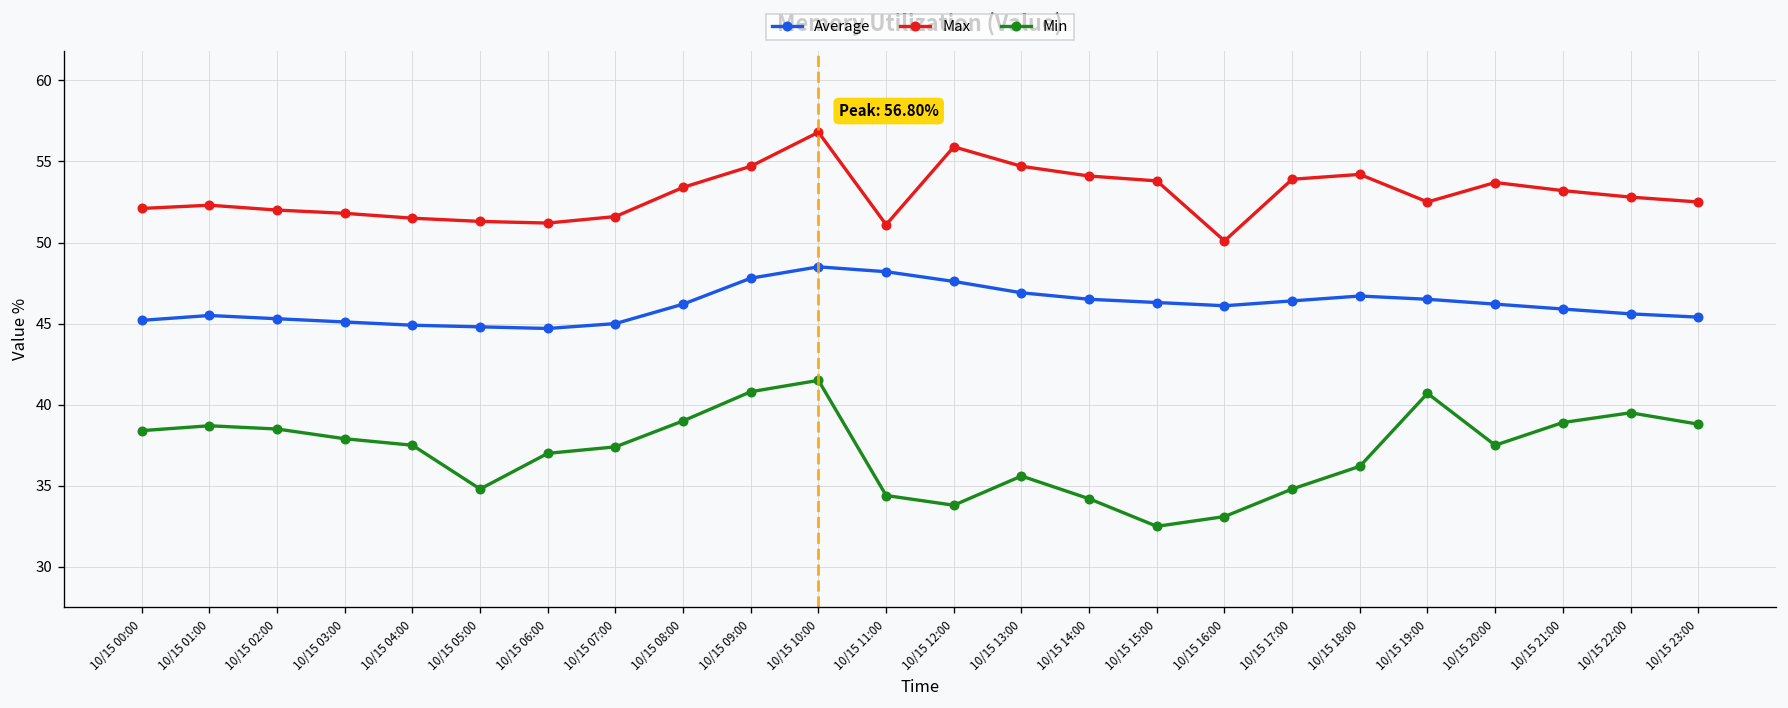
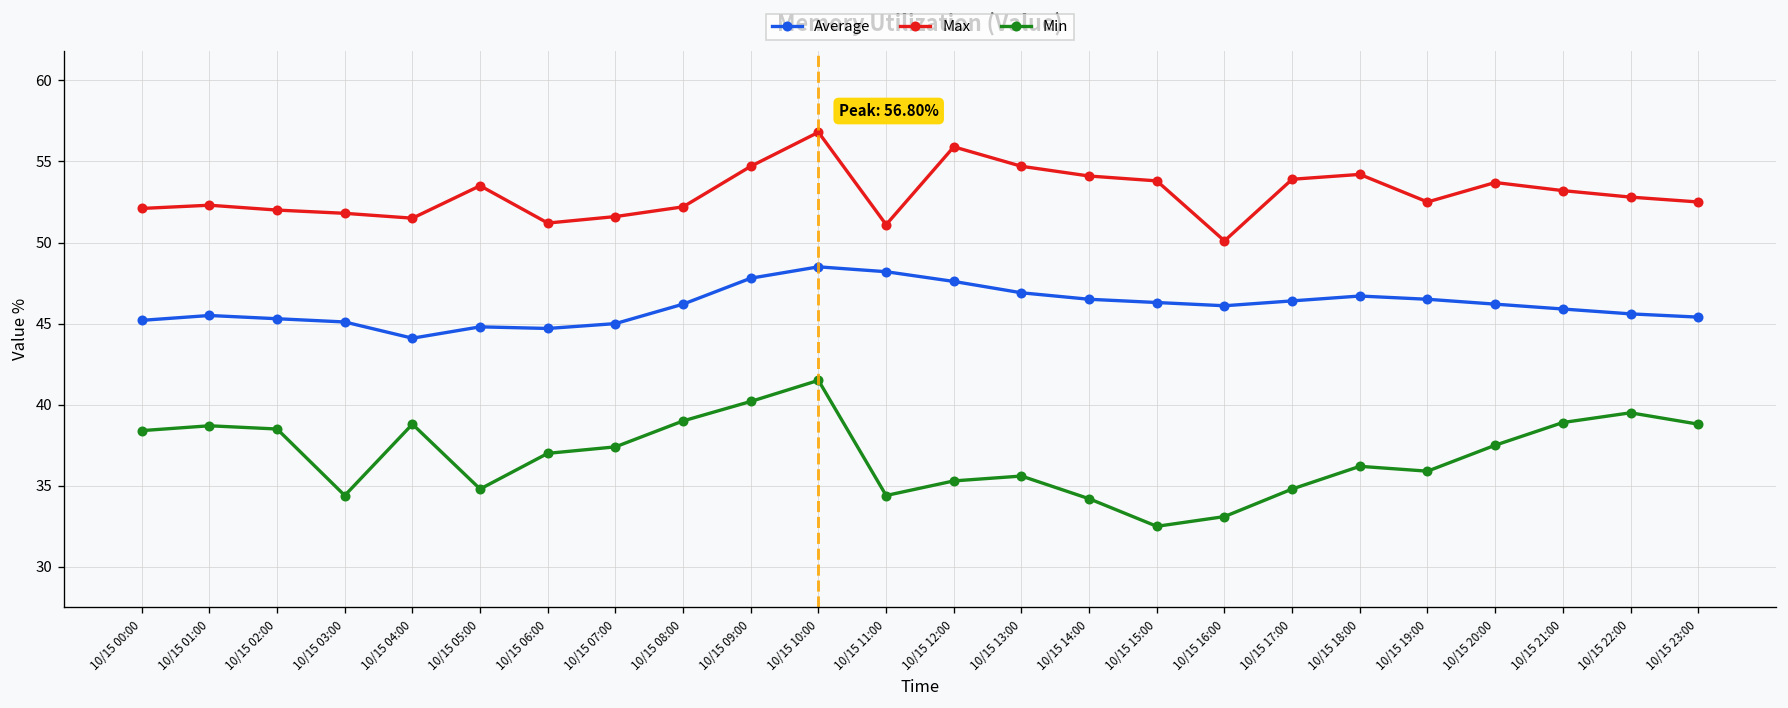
  {
    "Average": {
      "10/15 00:00": 45.2,
      "10/15 01:00": 45.5,
      "10/15 02:00": 45.3,
      "10/15 03:00": 45.1,
-     "10/15 04:00": 44.9,
+     "10/15 04:00": 44.1,
      "10/15 05:00": 44.8,
      "10/15 06:00": 44.7,
      "10/15 07:00": 45.0,
      "10/15 08:00": 46.2,
      "10/15 09:00": 47.8,
      "10/15 10:00": 48.5,
      "10/15 11:00": 48.2,
      "10/15 12:00": 47.6,
      "10/15 13:00": 46.9,
      "10/15 14:00": 46.5,
      "10/15 15:00": 46.3,
      "10/15 16:00": 46.1,
      "10/15 17:00": 46.4,
      "10/15 18:00": 46.7,
      "10/15 19:00": 46.5,
      "10/15 20:00": 46.2,
      "10/15 21:00": 45.9,
      "10/15 22:00": 45.6,
      "10/15 23:00": 45.4
    },
    "Max": {
      "10/15 00:00": 52.1,
      "10/15 01:00": 52.3,
      "10/15 02:00": 52.0,
      "10/15 03:00": 51.8,
      "10/15 04:00": 51.5,
-     "10/15 05:00": 51.3,
+     "10/15 05:00": 53.5,
      "10/15 06:00": 51.2,
      "10/15 07:00": 51.6,
-     "10/15 08:00": 53.4,
+     "10/15 08:00": 52.2,
      "10/15 09:00": 54.7,
      "10/15 11:00": 51.1,
      "10/15 12:00": 55.9,
      "10/15 13:00": 54.7,
      "10/15 14:00": 54.1,
      "10/15 15:00": 53.8,
      "10/15 16:00": 50.1,
      "10/15 17:00": 53.9,
      "10/15 18:00": 54.2,
      "10/15 19:00": 52.5,
      "10/15 20:00": 53.7,
      "10/15 21:00": 53.2,
      "10/15 22:00": 52.8,
      "10/15 23:00": 52.5
    },
    "Min": {
      "10/15 00:00": 38.4,
      "10/15 01:00": 38.7,
      "10/15 02:00": 38.5,
-     "10/15 03:00": 37.9,
-     "10/15 04:00": 37.5,
+     "10/15 03:00": 34.4,
+     "10/15 04:00": 38.8,
      "10/15 05:00": 34.8,
      "10/15 06:00": 37.0,
      "10/15 07:00": 37.4,
      "10/15 08:00": 39.0,
-     "10/15 09:00": 40.8,
+     "10/15 09:00": 40.2,
      "10/15 10:00": 41.5,
      "10/15 11:00": 34.4,
-     "10/15 12:00": 33.8,
+     "10/15 12:00": 35.3,
      "10/15 13:00": 35.6,
      "10/15 14:00": 34.2,
      "10/15 15:00": 32.5,
      "10/15 16:00": 33.1,
      "10/15 17:00": 34.8,
      "10/15 18:00": 36.2,
-     "10/15 19:00": 40.7,
+     "10/15 19:00": 35.9,
      "10/15 20:00": 37.5,
      "10/15 21:00": 38.9,
      "10/15 22:00": 39.5,
      "10/15 23:00": 38.8
    }
  }
